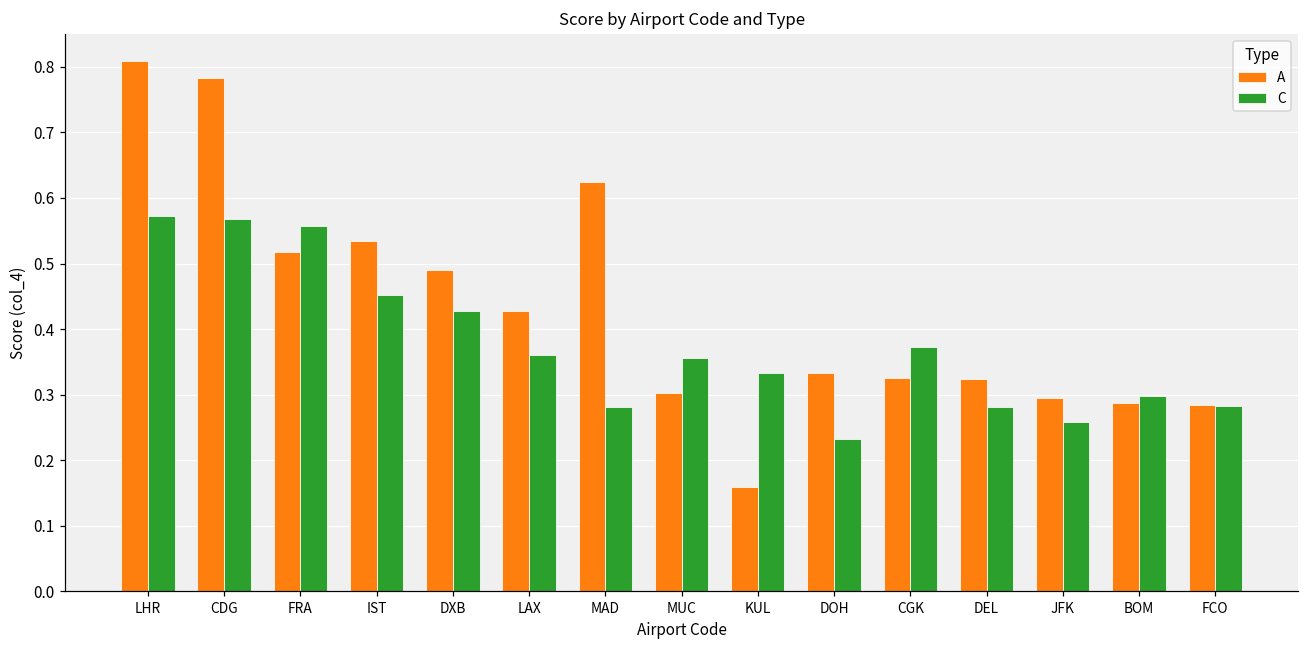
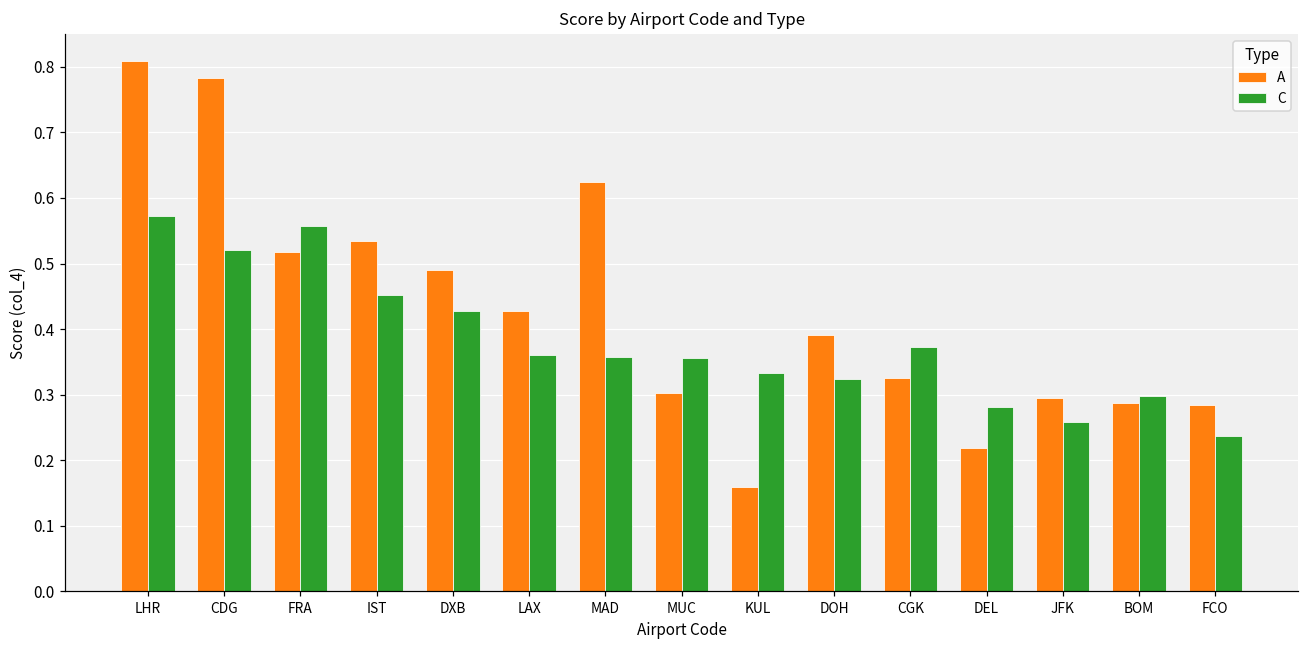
  {
    "A": {
      "LHR": 0.81,
      "CDG": 0.78,
      "FRA": 0.52,
      "IST": 0.53,
      "DXB": 0.49,
      "LAX": 0.43,
      "MAD": 0.62,
      "MUC": 0.30,
      "KUL": 0.16,
-     "DOH": 0.33,
+     "DOH": 0.39,
      "CGK": 0.33,
-     "DEL": 0.32,
+     "DEL": 0.22,
      "JFK": 0.30,
      "BOM": 0.29,
      "FCO": 0.28
    },
    "C": {
      "LHR": 0.57,
-     "CDG": 0.57,
+     "CDG": 0.52,
      "FRA": 0.56,
      "IST": 0.45,
      "DXB": 0.43,
      "LAX": 0.36,
-     "MAD": 0.28,
+     "MAD": 0.36,
      "MUC": 0.36,
      "KUL": 0.33,
-     "DOH": 0.23,
+     "DOH": 0.32,
      "CGK": 0.37,
      "DEL": 0.28,
      "JFK": 0.26,
      "BOM": 0.30,
-     "FCO": 0.28
+     "FCO": 0.24
    }
  }
